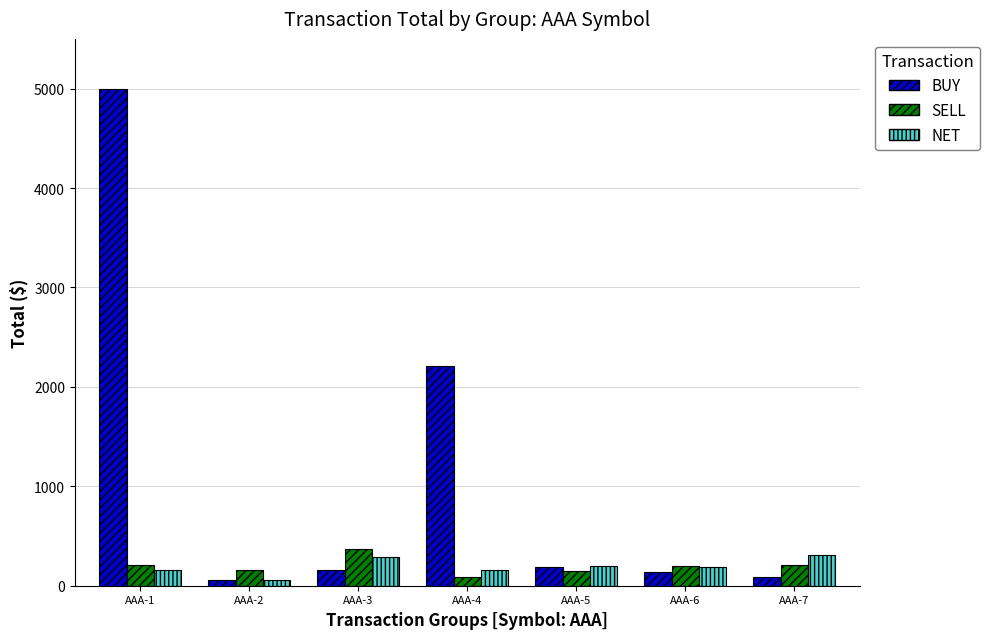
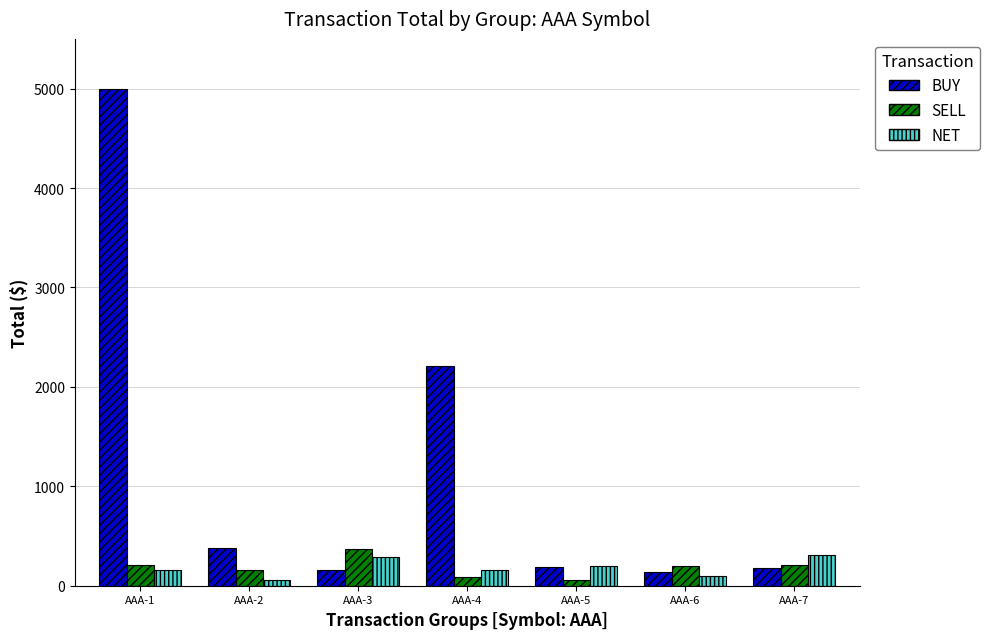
  {
    "BUY": {
      "AAA-1": 5000,
-     "AAA-2": 100,
+     "AAA-2": 400,
      "AAA-3": 200,
      "AAA-4": 2200,
      "AAA-5": 200,
      "AAA-6": 100,
-     "AAA-7": 100
+     "AAA-7": 200
    },
    "SELL": {
      "AAA-1": 200,
      "AAA-2": 200,
      "AAA-3": 400,
      "AAA-4": 100,
-     "AAA-5": 140,
+     "AAA-5": 60,
      "AAA-6": 200,
      "AAA-7": 200
    },
    "NET": {
      "AAA-1": 200,
      "AAA-2": 100,
      "AAA-3": 300,
      "AAA-4": 200,
      "AAA-5": 200,
-     "AAA-6": 200,
+     "AAA-6": 100,
      "AAA-7": 300
    }
  }
